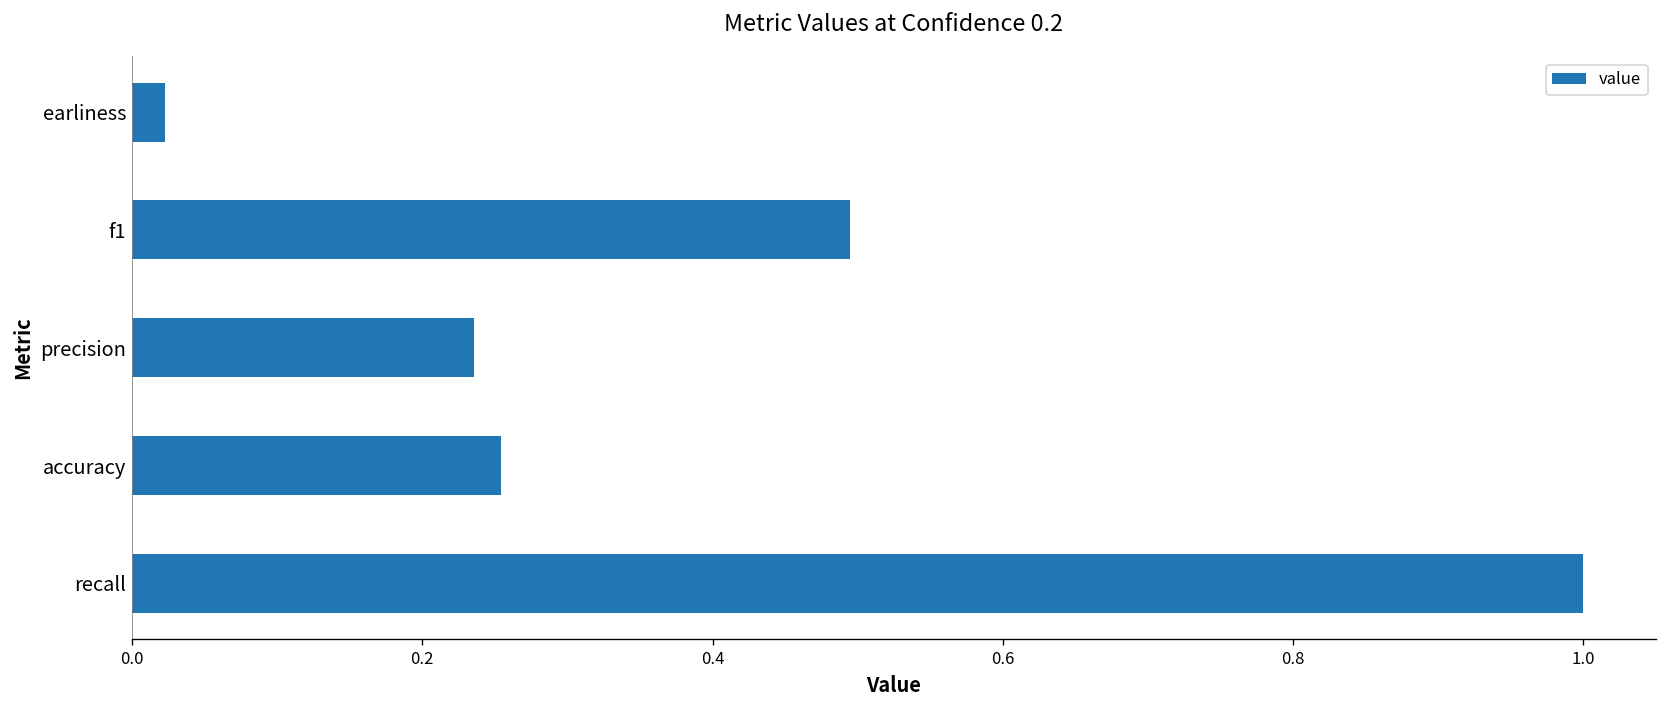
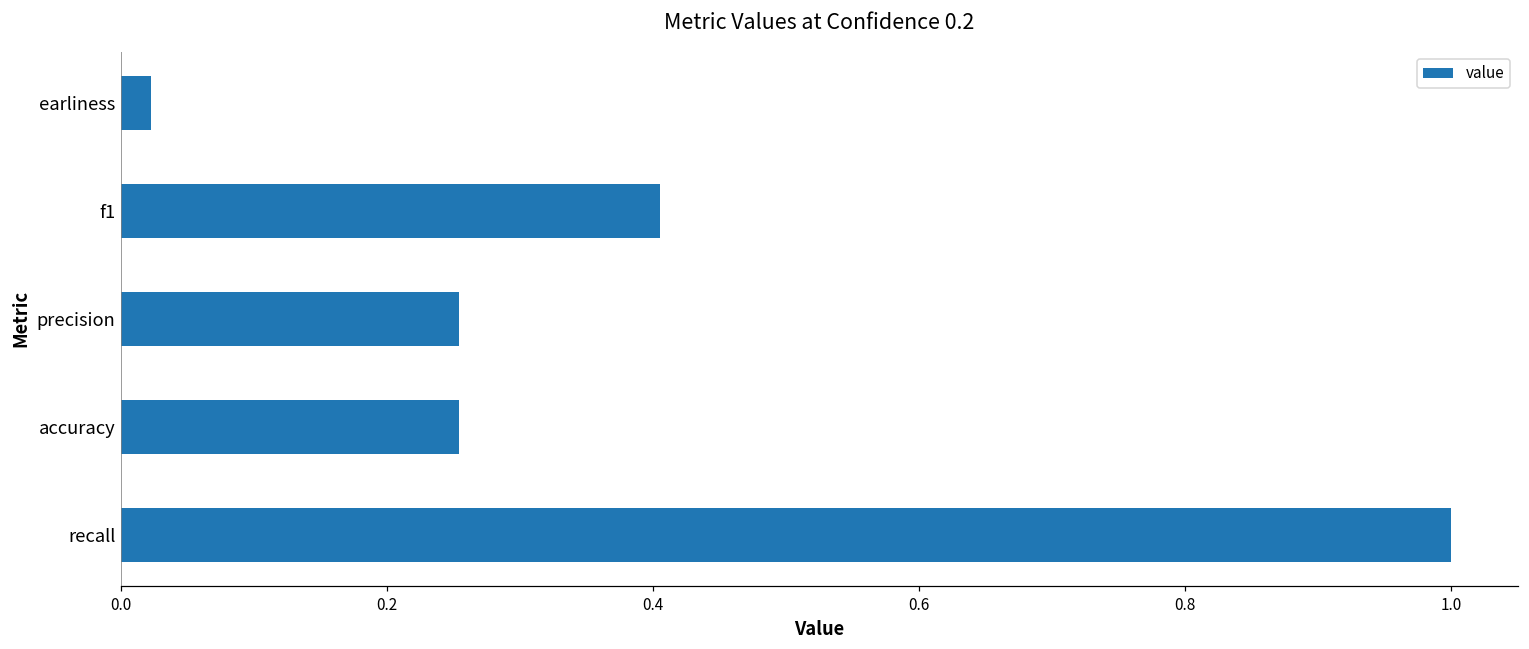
  {
    "earliness": 0.023,
-   "f1": 0.495,
-   "precision": 0.236,
+   "f1": 0.405,
+   "precision": 0.254,
    "accuracy": 0.254,
    "recall": 1.000
  }
